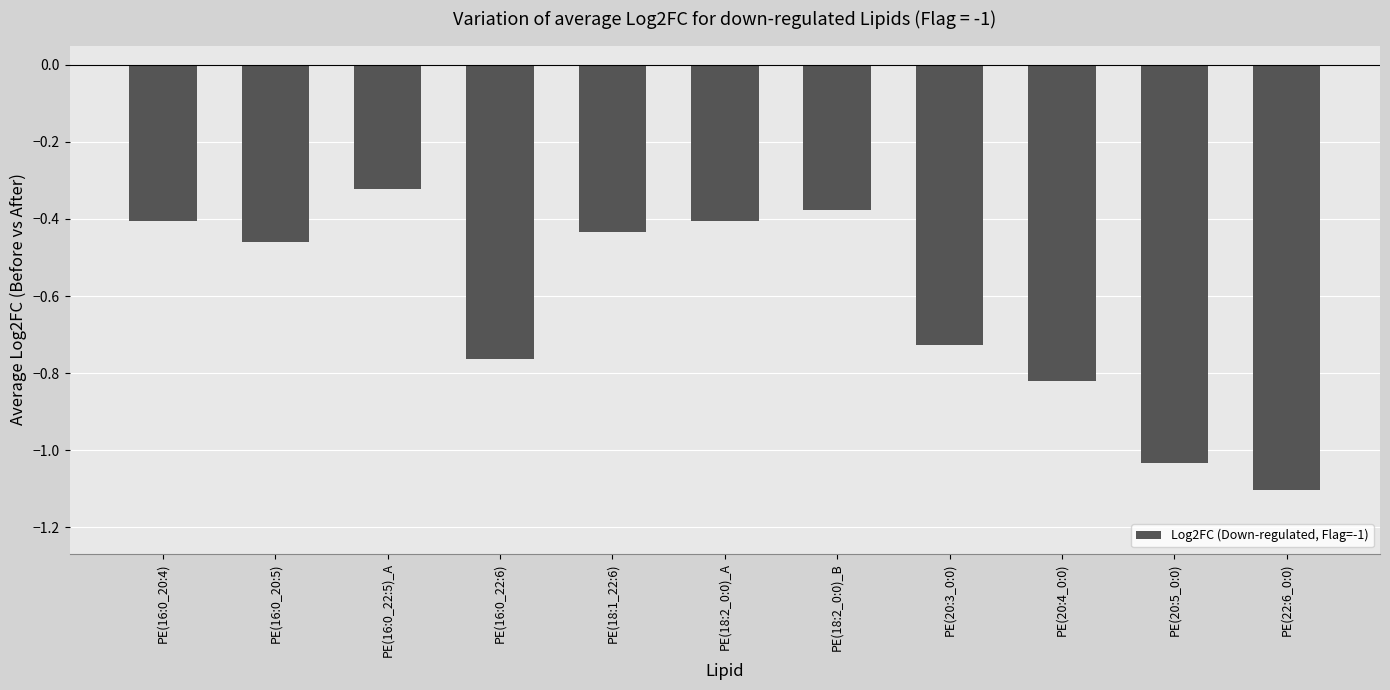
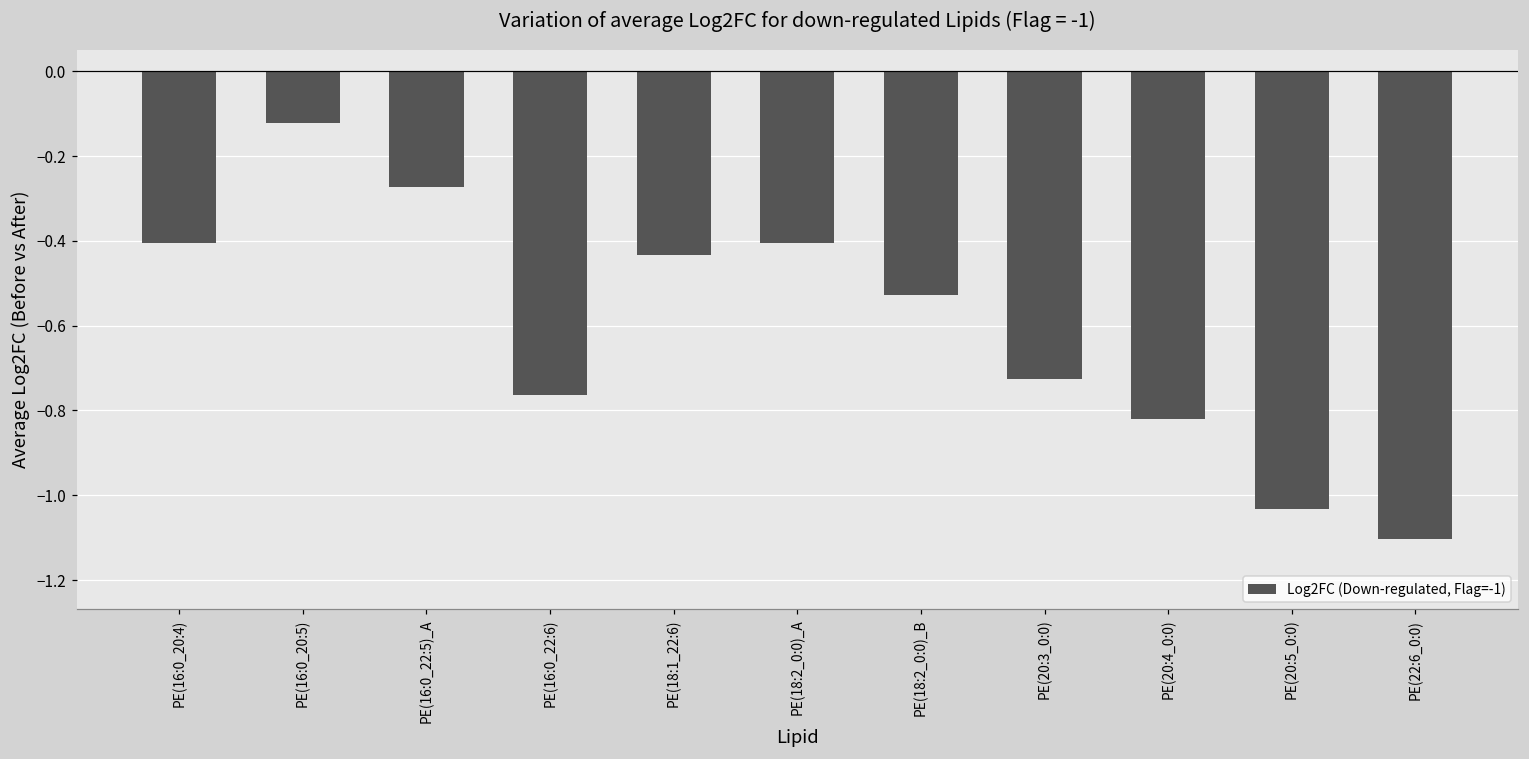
  {
    "PE(16:0_20:4)": -0.41,
-   "PE(16:0_20:5)": -0.46,
-   "PE(16:0_22:5)_A": -0.32,
+   "PE(16:0_20:5)": -0.12,
+   "PE(16:0_22:5)_A": -0.27,
    "PE(16:0_22:6)": -0.76,
    "PE(18:1_22:6)": -0.43,
    "PE(18:2_0:0)_A": -0.40,
-   "PE(18:2_0:0)_B": -0.38,
+   "PE(18:2_0:0)_B": -0.53,
    "PE(20:3_0:0)": -0.73,
    "PE(20:4_0:0)": -0.82,
    "PE(20:5_0:0)": -1.03,
    "PE(22:6_0:0)": -1.10
  }
